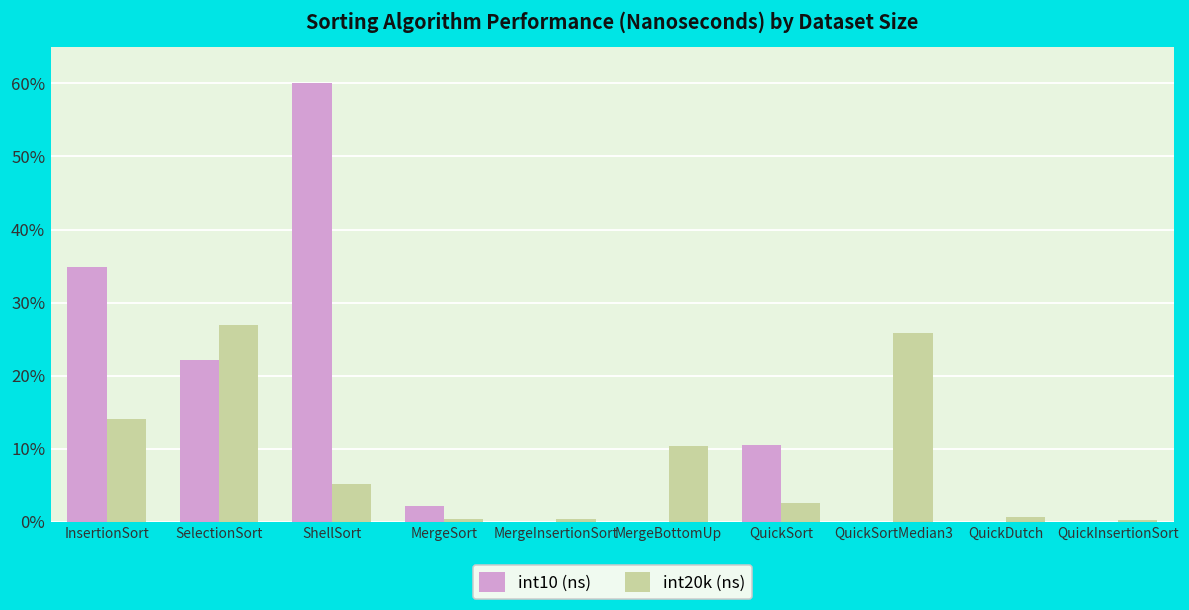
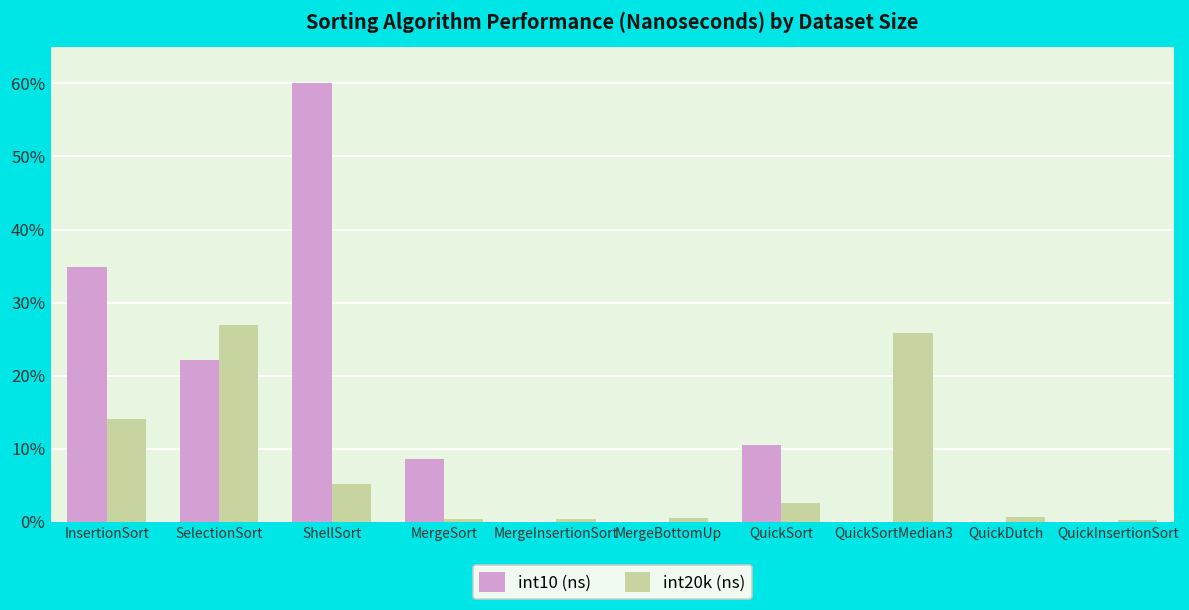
  {
    "int10 (ns)": {
      "InsertionSort": "35%",
      "SelectionSort": "22%",
      "ShellSort": "60%",
-     "MergeSort": "2%",
+     "MergeSort": "9%",
      "QuickSort": "11%"
    },
    "int20k (ns)": {
      "InsertionSort": "14%",
      "SelectionSort": "27%",
      "ShellSort": "5%",
      "MergeInsertionSort": "0%",
-     "MergeBottomUp": "10%",
+     "MergeBottomUp": "1%",
      "QuickSort": "3%",
      "QuickSortMedian3": "26%",
      "QuickDutch": "1%"
    }
  }
